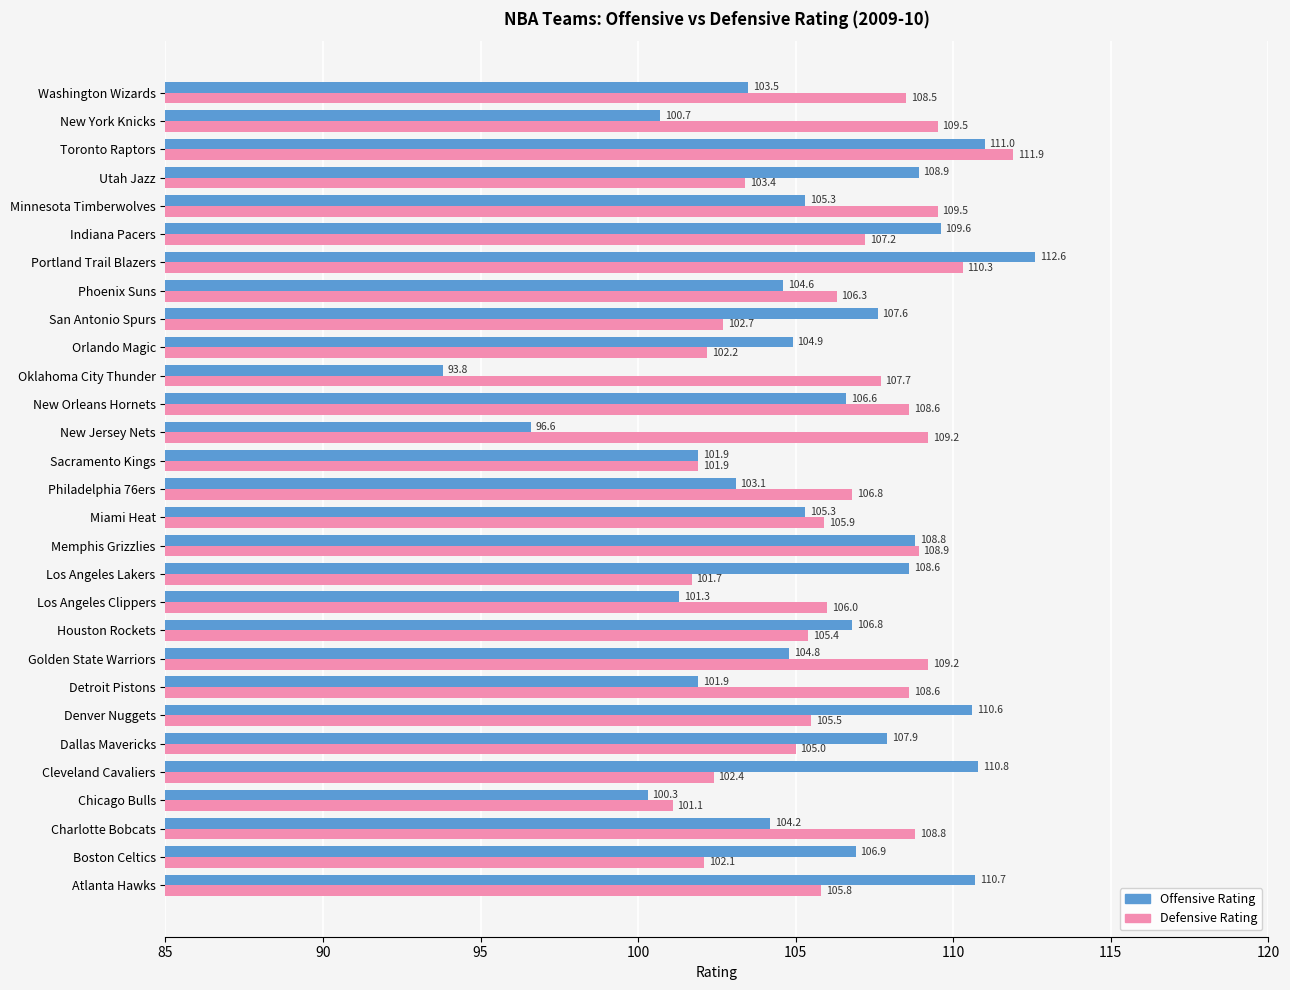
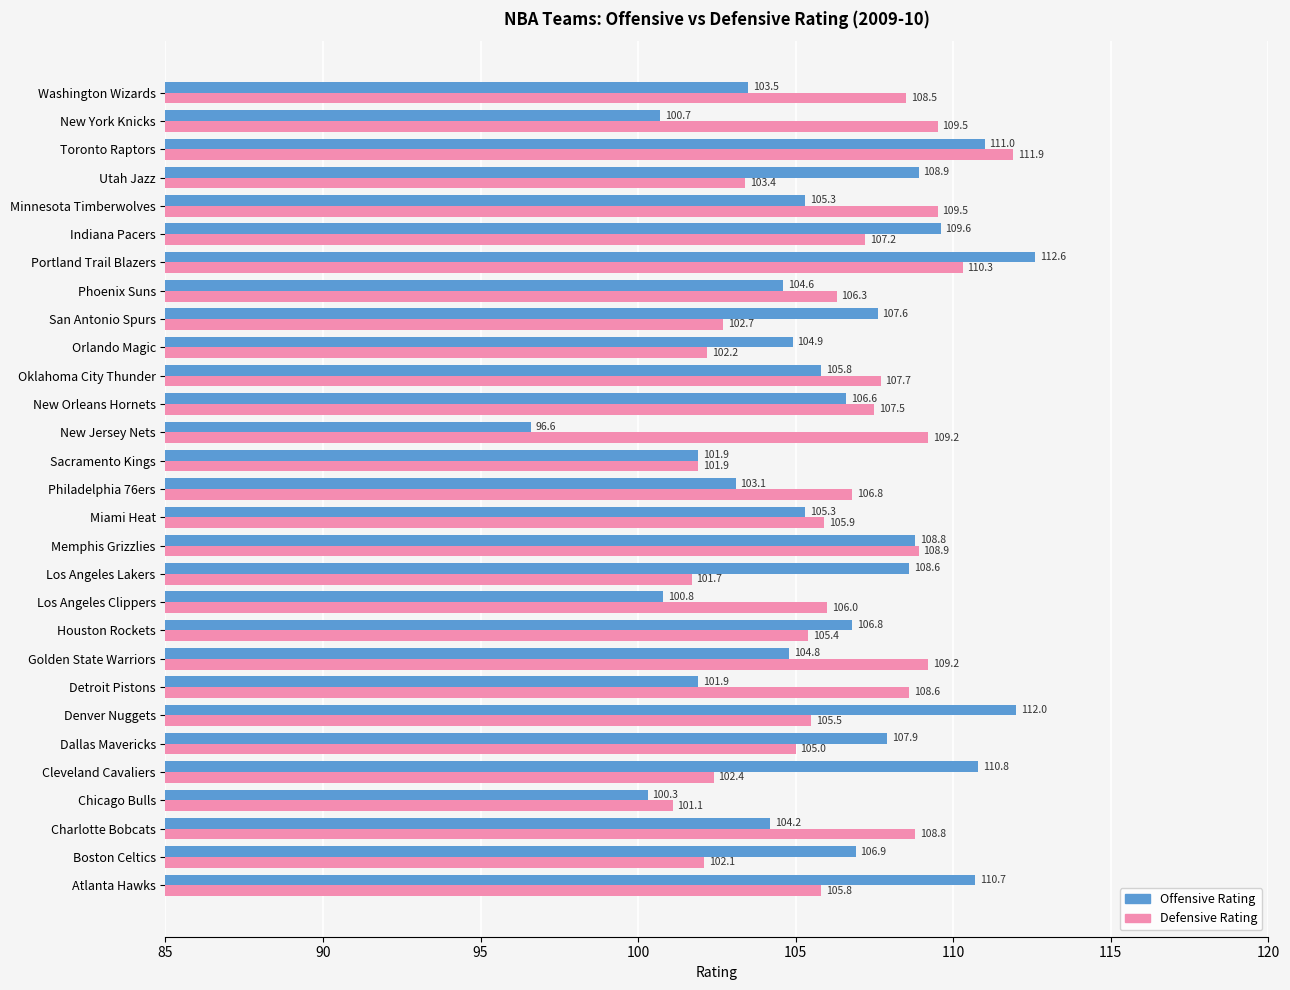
  {
    "Offensive Rating": {
      "Washington Wizards": 103.5,
      "New York Knicks": 100.7,
      "Toronto Raptors": 111.0,
      "Utah Jazz": 108.9,
      "Minnesota Timberwolves": 105.3,
      "Indiana Pacers": 109.6,
      "Portland Trail Blazers": 112.6,
      "Phoenix Suns": 104.6,
      "San Antonio Spurs": 107.6,
      "Orlando Magic": 104.9,
-     "Oklahoma City Thunder": 93.8,
+     "Oklahoma City Thunder": 105.8,
      "New Orleans Hornets": 106.6,
      "New Jersey Nets": 96.6,
      "Sacramento Kings": 101.9,
      "Philadelphia 76ers": 103.1,
      "Miami Heat": 105.3,
      "Memphis Grizzlies": 108.8,
      "Los Angeles Lakers": 108.6,
-     "Los Angeles Clippers": 101.3,
+     "Los Angeles Clippers": 100.8,
      "Houston Rockets": 106.8,
      "Golden State Warriors": 104.8,
      "Detroit Pistons": 101.9,
-     "Denver Nuggets": 110.6,
+     "Denver Nuggets": 112.0,
      "Dallas Mavericks": 107.9,
      "Cleveland Cavaliers": 110.8,
      "Chicago Bulls": 100.3,
      "Charlotte Bobcats": 104.2,
      "Boston Celtics": 106.9,
      "Atlanta Hawks": 110.7
    },
    "Defensive Rating": {
      "Washington Wizards": 108.5,
      "New York Knicks": 109.5,
      "Toronto Raptors": 111.9,
      "Utah Jazz": 103.4,
      "Minnesota Timberwolves": 109.5,
      "Indiana Pacers": 107.2,
      "Portland Trail Blazers": 110.3,
      "Phoenix Suns": 106.3,
      "San Antonio Spurs": 102.7,
      "Orlando Magic": 102.2,
      "Oklahoma City Thunder": 107.7,
-     "New Orleans Hornets": 108.6,
+     "New Orleans Hornets": 107.5,
      "New Jersey Nets": 109.2,
      "Sacramento Kings": 101.9,
      "Philadelphia 76ers": 106.8,
      "Miami Heat": 105.9,
      "Memphis Grizzlies": 108.9,
      "Los Angeles Lakers": 101.7,
      "Los Angeles Clippers": 106.0,
      "Houston Rockets": 105.4,
      "Golden State Warriors": 109.2,
      "Detroit Pistons": 108.6,
      "Denver Nuggets": 105.5,
      "Dallas Mavericks": 105.0,
      "Cleveland Cavaliers": 102.4,
      "Chicago Bulls": 101.1,
      "Charlotte Bobcats": 108.8,
      "Boston Celtics": 102.1,
      "Atlanta Hawks": 105.8
    }
  }
